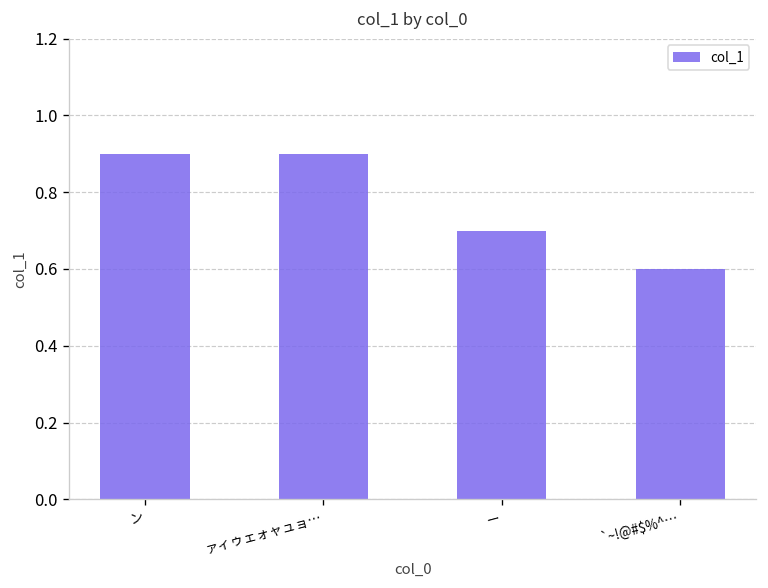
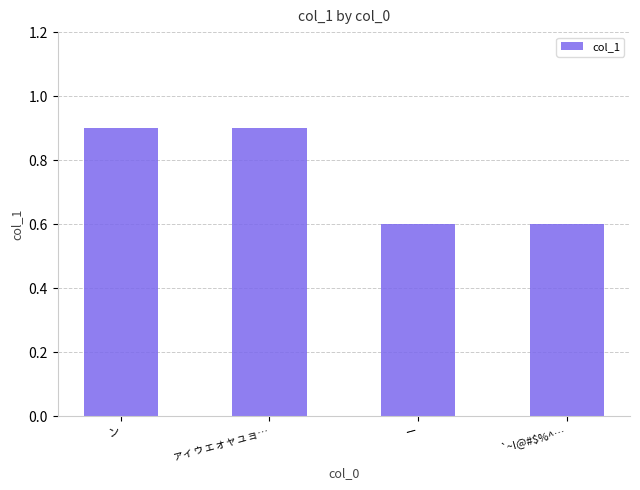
  {
    "ン": 0.9,
    "ァィゥェォャュョ…": 0.9,
-   "ー": 0.7,
+   "ー": 0.6,
    "`~!@#$%^…": 0.6
  }
